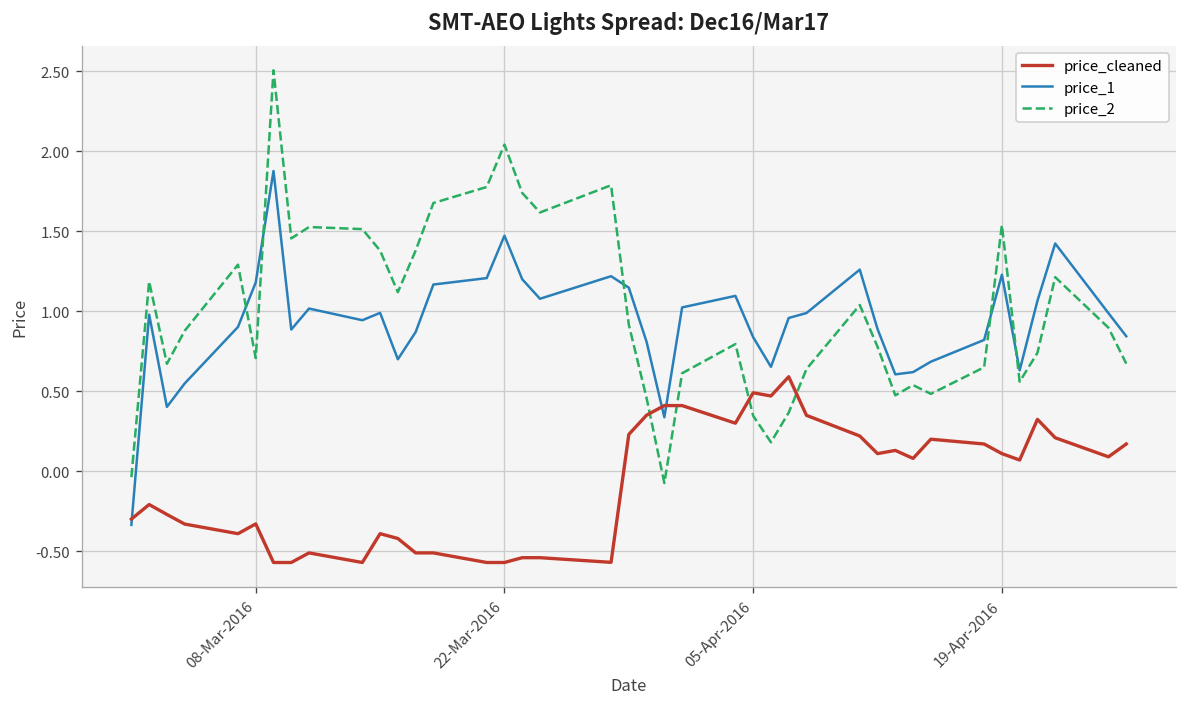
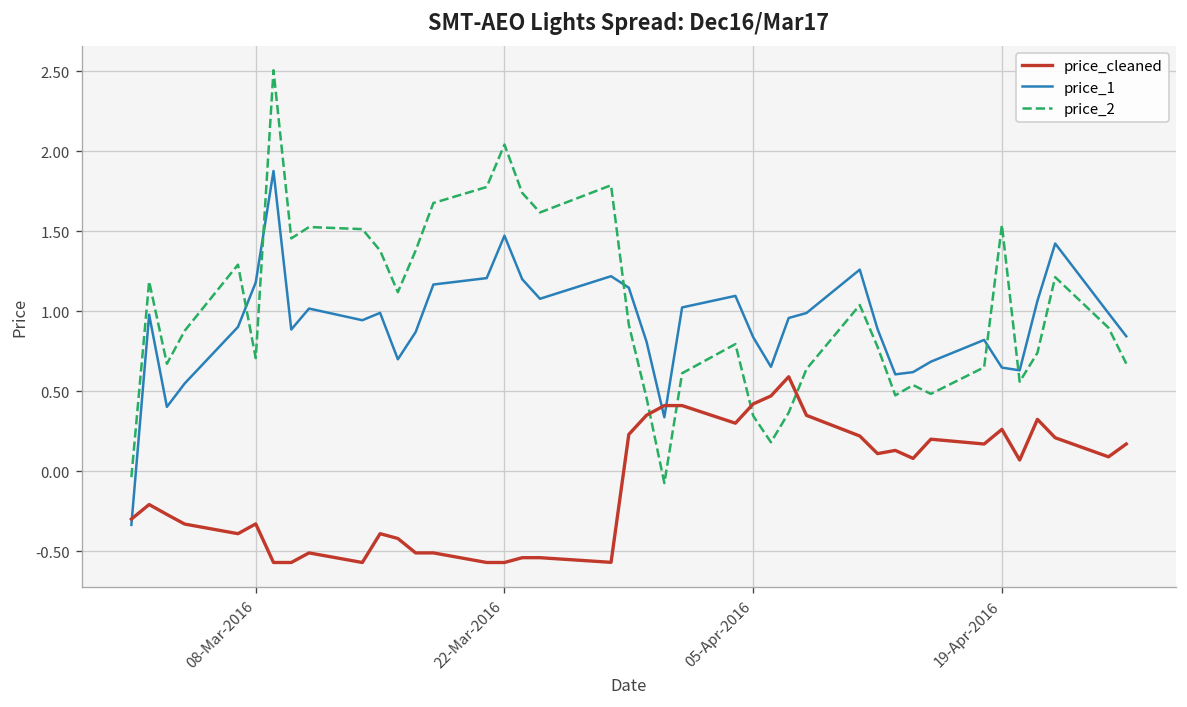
  {
    "price_cleaned": {
      "08-Mar-2016": -0.33,
      "22-Mar-2016": -0.57,
-     "05-Apr-2016": 0.49,
-     "19-Apr-2016": 0.11
+     "05-Apr-2016": 0.42,
+     "19-Apr-2016": 0.26
    },
    "price_1": {
      "08-Mar-2016": 1.18,
      "22-Mar-2016": 1.47,
      "05-Apr-2016": 0.84,
-     "19-Apr-2016": 1.23
+     "19-Apr-2016": 0.65
    },
    "price_2": {
      "08-Mar-2016": 0.71,
      "22-Mar-2016": 2.04,
      "05-Apr-2016": 0.35,
      "19-Apr-2016": 1.54
    }
  }
